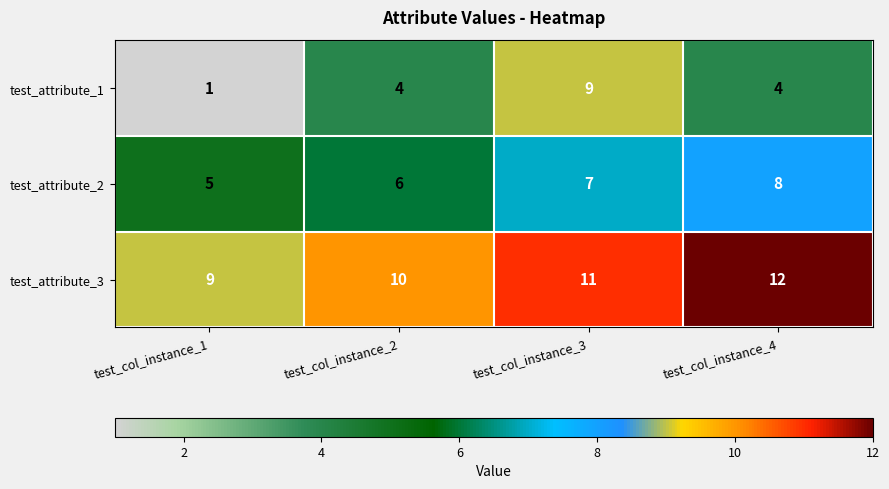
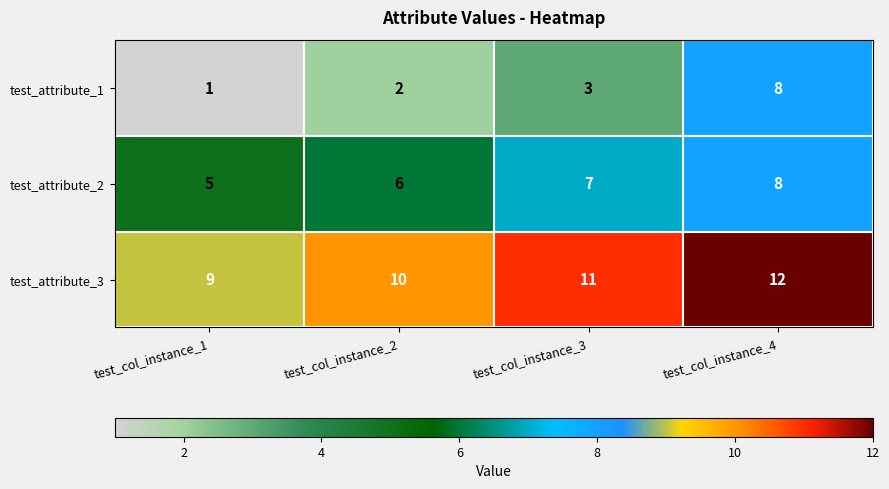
  {
    "test_attribute_1": {
      "test_col_instance_1": 1,
-     "test_col_instance_2": 4,
-     "test_col_instance_3": 9,
-     "test_col_instance_4": 4
+     "test_col_instance_2": 2,
+     "test_col_instance_3": 3,
+     "test_col_instance_4": 8
    },
    "test_attribute_2": {
      "test_col_instance_1": 5,
      "test_col_instance_2": 6,
      "test_col_instance_3": 7,
      "test_col_instance_4": 8
    },
    "test_attribute_3": {
      "test_col_instance_1": 9,
      "test_col_instance_2": 10,
      "test_col_instance_3": 11,
      "test_col_instance_4": 12
    }
  }
